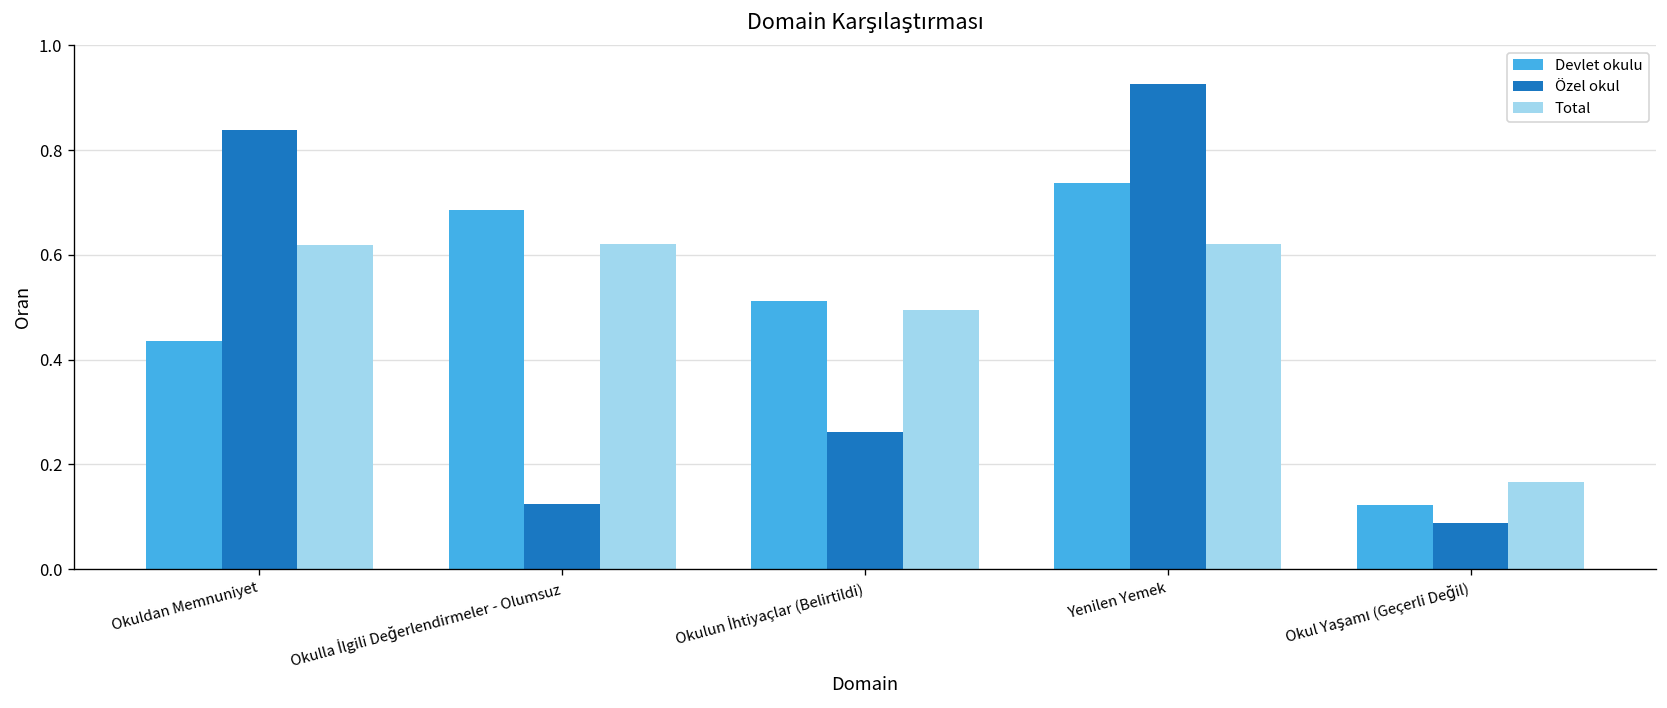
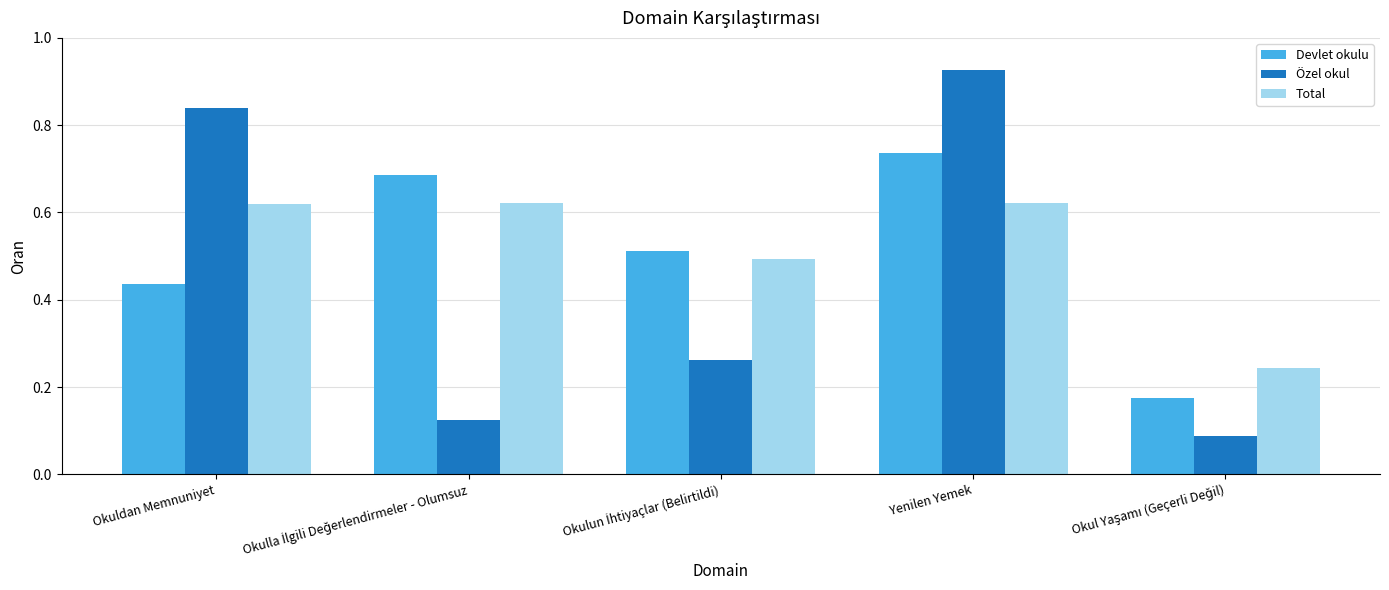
  {
    "Devlet okulu": {
      "Okuldan Memnuniyet": 0.44,
      "Okulla İlgili Değerlendirmeler - Olumsuz": 0.69,
      "Okulun İhtiyaçlar (Belirtildi)": 0.51,
      "Yenilen Yemek": 0.74,
-     "Okul Yaşamı (Geçerli Değil)": 0.12
+     "Okul Yaşamı (Geçerli Değil)": 0.17
    },
    "Özel okul": {
      "Okuldan Memnuniyet": 0.84,
      "Okulla İlgili Değerlendirmeler - Olumsuz": 0.12,
      "Okulun İhtiyaçlar (Belirtildi)": 0.26,
      "Yenilen Yemek": 0.93,
      "Okul Yaşamı (Geçerli Değil)": 0.09
    },
    "Total": {
      "Okuldan Memnuniyet": 0.62,
      "Okulla İlgili Değerlendirmeler - Olumsuz": 0.62,
      "Okulun İhtiyaçlar (Belirtildi)": 0.49,
      "Yenilen Yemek": 0.62,
-     "Okul Yaşamı (Geçerli Değil)": 0.17
+     "Okul Yaşamı (Geçerli Değil)": 0.24
    }
  }
